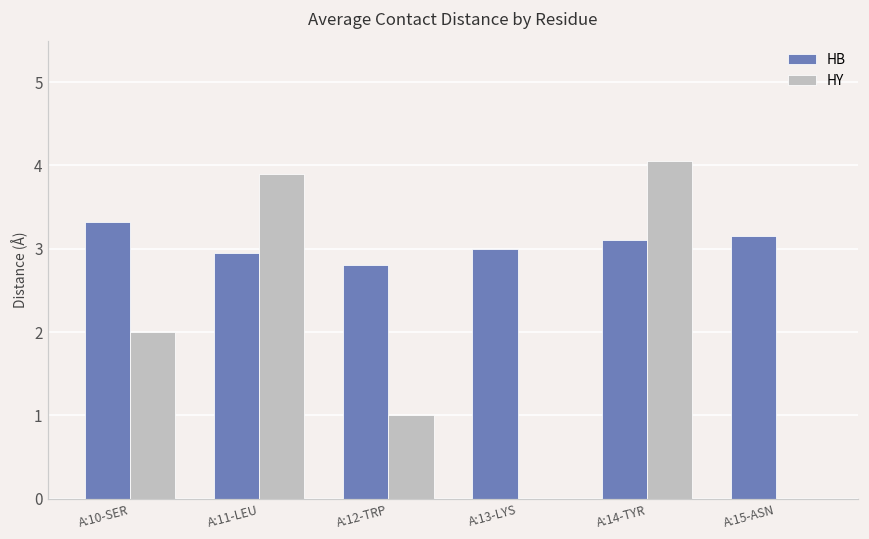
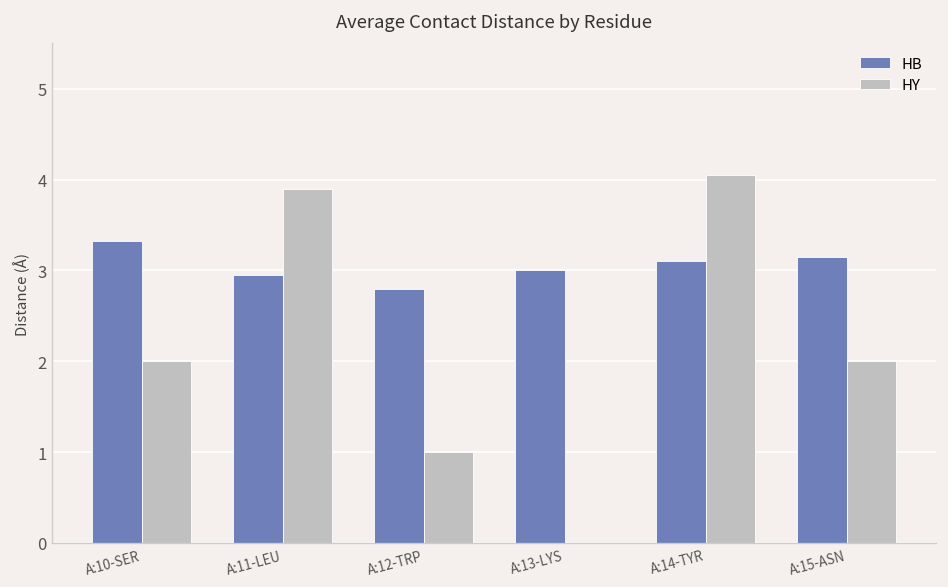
  {
    "HB": {
      "A:10-SER": 3.3,
      "A:11-LEU": 3.0,
      "A:12-TRP": 2.8,
      "A:13-LYS": 3,
      "A:14-TYR": 3.1,
      "A:15-ASN": 3.2
    },
    "HY": {
      "A:10-SER": 2,
      "A:11-LEU": 3.9,
      "A:12-TRP": 1,
      "A:13-LYS": 0,
      "A:14-TYR": 4.1,
-     "A:15-ASN": 0
+     "A:15-ASN": 2
    }
  }
